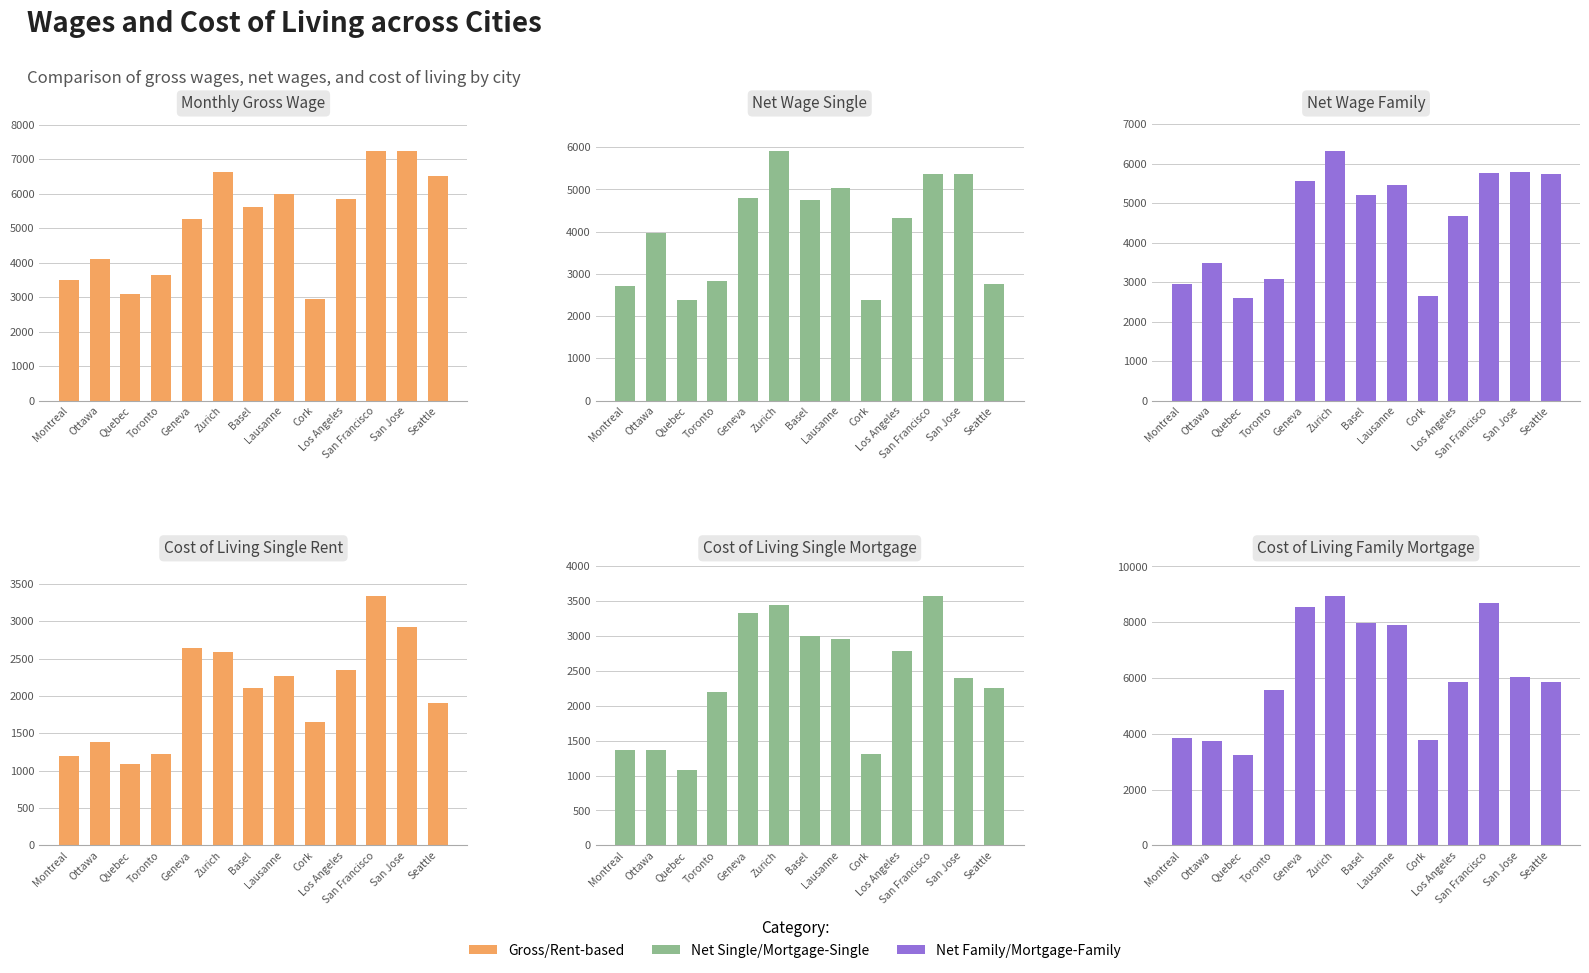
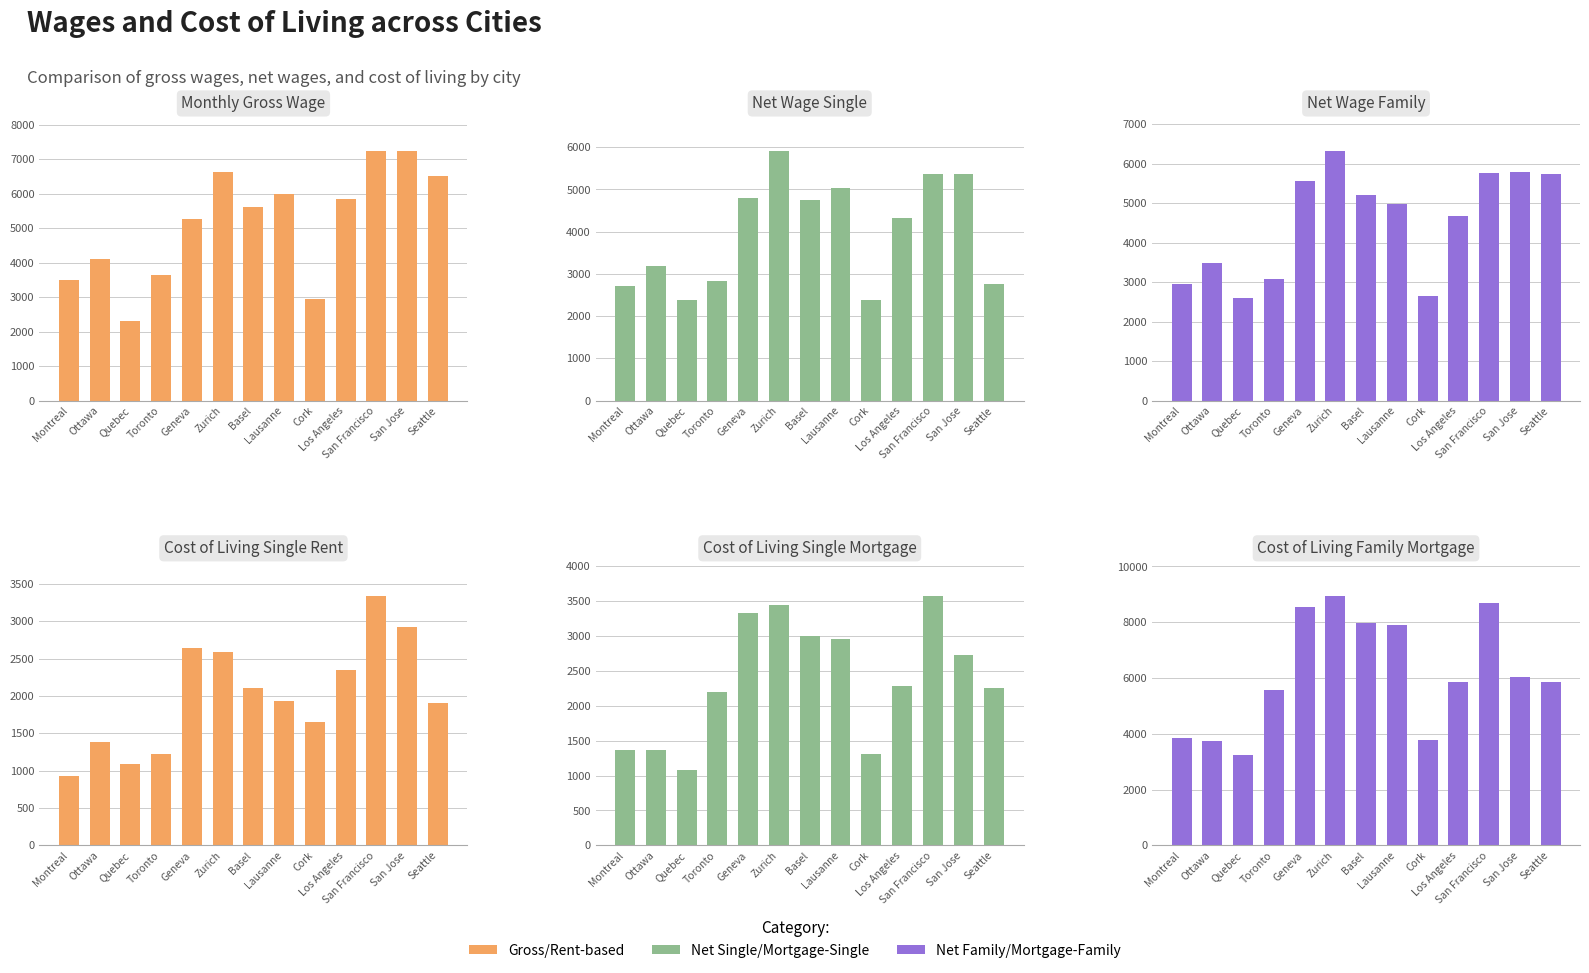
  {
    "Monthly Gross Wage": {
      "Montreal": 3500,
      "Ottawa": 4100,
-     "Quebec": 3100,
+     "Quebec": 2300,
      "Toronto": 3700,
      "Geneva": 5300,
      "Zurich": 6600,
      "Basel": 5600,
      "Lausanne": 6000,
      "Cork": 3000,
      "Los Angeles": 5800,
      "San Francisco": 7200,
      "San Jose": 7200,
      "Seattle": 6500
    },
    "Net Wage Single": {
      "Montreal": 2700,
-     "Ottawa": 4000,
+     "Ottawa": 3200,
      "Quebec": 2400,
      "Toronto": 2800,
      "Geneva": 4800,
      "Zurich": 5900,
      "Basel": 4700,
      "Lausanne": 5000,
      "Cork": 2400,
      "Los Angeles": 4300,
      "San Francisco": 5400,
      "San Jose": 5400,
      "Seattle": 2800
    },
    "Net Wage Family": {
      "Montreal": 3000,
      "Ottawa": 3500,
      "Quebec": 2600,
      "Toronto": 3100,
      "Geneva": 5600,
      "Zurich": 6300,
      "Basel": 5200,
-     "Lausanne": 5500,
+     "Lausanne": 5000,
      "Cork": 2700,
      "Los Angeles": 4700,
      "San Francisco": 5800,
      "San Jose": 5800,
      "Seattle": 5700
    },
    "Cost of Living Single Rent": {
-     "Montreal": 1200,
+     "Montreal": 900,
      "Ottawa": 1400,
      "Quebec": 1100,
      "Toronto": 1200,
      "Geneva": 2700,
      "Zurich": 2600,
      "Basel": 2100,
-     "Lausanne": 2300,
+     "Lausanne": 1900,
      "Cork": 1700,
      "Los Angeles": 2400,
      "San Francisco": 3300,
      "San Jose": 2900,
      "Seattle": 1900
    },
    "Cost of Living Single Mortgage": {
      "Montreal": 1400,
      "Ottawa": 1400,
      "Quebec": 1100,
      "Toronto": 2200,
      "Geneva": 3300,
      "Zurich": 3400,
      "Basel": 3000,
      "Lausanne": 3000,
      "Cork": 1300,
-     "Los Angeles": 2800,
+     "Los Angeles": 2300,
      "San Francisco": 3600,
-     "San Jose": 2400,
+     "San Jose": 2700,
      "Seattle": 2300
    },
    "Cost of Living Family Mortgage": {
      "Montreal": 3900,
      "Ottawa": 3800,
      "Quebec": 3300,
      "Toronto": 5600,
      "Geneva": 8600,
      "Zurich": 8900,
      "Basel": 8000,
      "Lausanne": 7900,
      "Cork": 3800,
      "Los Angeles": 5800,
      "San Francisco": 8700,
      "San Jose": 6000,
      "Seattle": 5800
    }
  }
